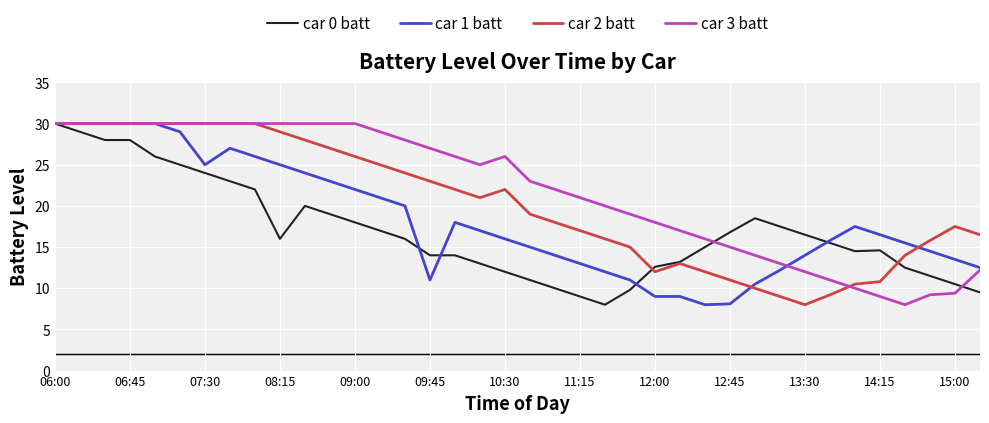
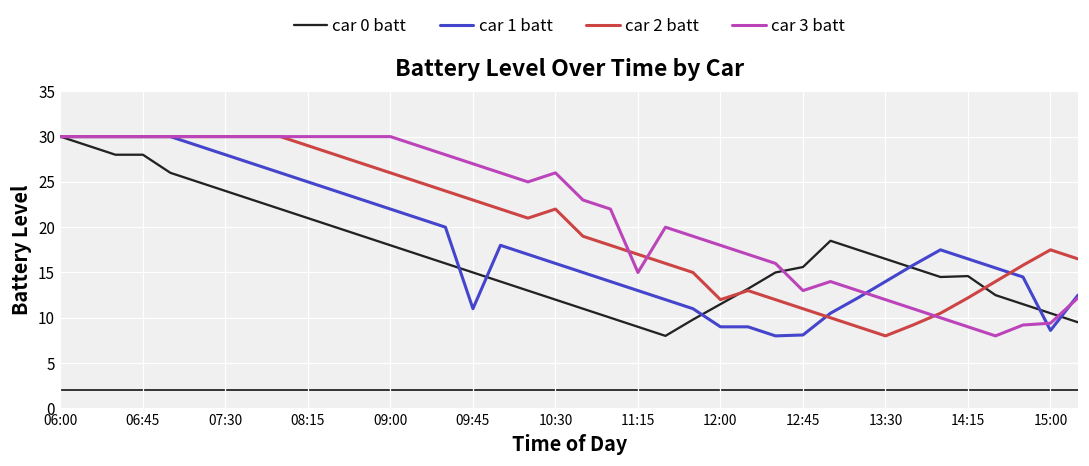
  {
    "car 0 batt": {
      "06:45": 28,
      "07:30": 24,
-     "08:15": 16,
+     "08:15": 21,
      "09:00": 18,
-     "09:45": 14,
+     "09:45": 15,
      "10:30": 12,
      "11:15": 9,
-     "12:00": 13,
-     "12:45": 17,
+     "12:00": 12,
+     "12:45": 16,
      "13:30": 17,
      "14:15": 15,
      "15:00": 11
    },
    "car 1 batt": {
-     "07:30": 25,
+     "07:30": 28,
      "08:15": 25,
      "09:00": 22,
      "09:45": 11,
      "10:30": 16,
      "11:15": 13,
      "12:00": 9,
      "12:45": 8,
      "13:30": 14,
      "14:15": 17,
-     "15:00": 14
+     "15:00": 9
    },
    "car 2 batt": {
      "08:15": 29,
      "09:00": 26,
      "09:45": 23,
      "10:30": 22,
      "11:15": 17,
      "12:00": 12,
      "12:45": 11,
      "13:30": 8,
-     "14:15": 11,
+     "14:15": 12,
      "15:00": 18
    },
    "car 3 batt": {
      "08:15": 30,
      "09:00": 30,
      "09:45": 27,
      "10:30": 26,
-     "11:15": 21,
+     "11:15": 15,
      "12:00": 18,
-     "12:45": 15,
+     "12:45": 13,
      "13:30": 12,
      "14:15": 9,
      "15:00": 9
    }
  }
